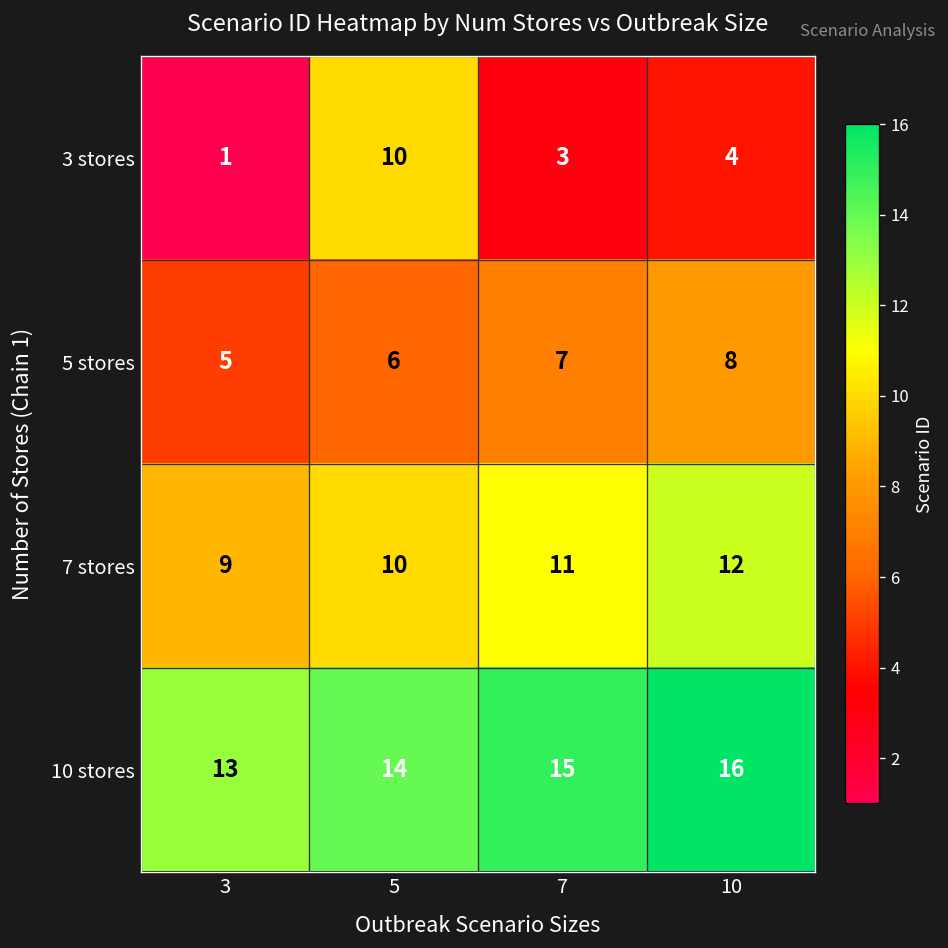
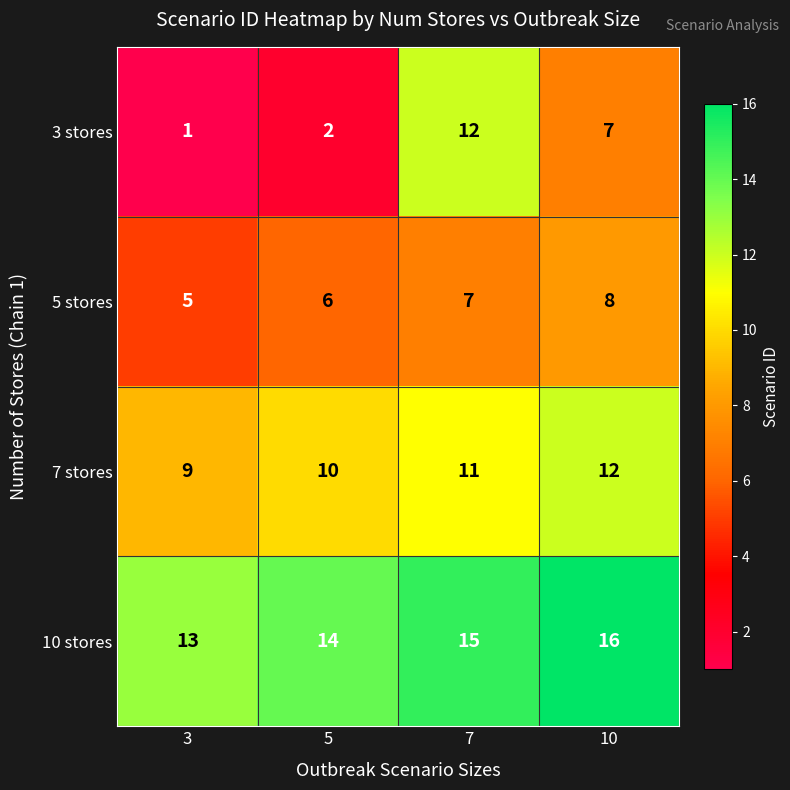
  {
    "3 stores": {
      "3": 1,
-     "5": 10,
-     "7": 3,
-     "10": 4
+     "5": 2,
+     "7": 12,
+     "10": 7
    },
    "5 stores": {
      "3": 5,
      "5": 6,
      "7": 7,
      "10": 8
    },
    "7 stores": {
      "3": 9,
      "5": 10,
      "7": 11,
      "10": 12
    },
    "10 stores": {
      "3": 13,
      "5": 14,
      "7": 15,
      "10": 16
    }
  }
